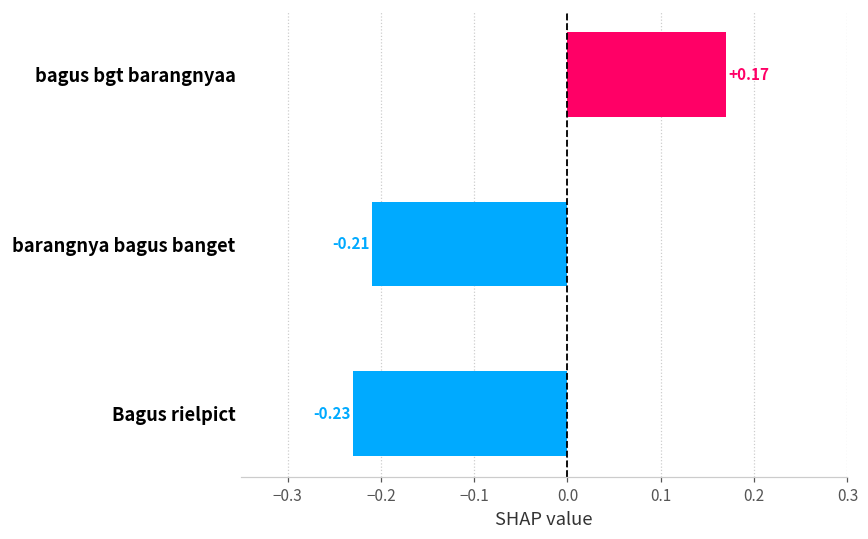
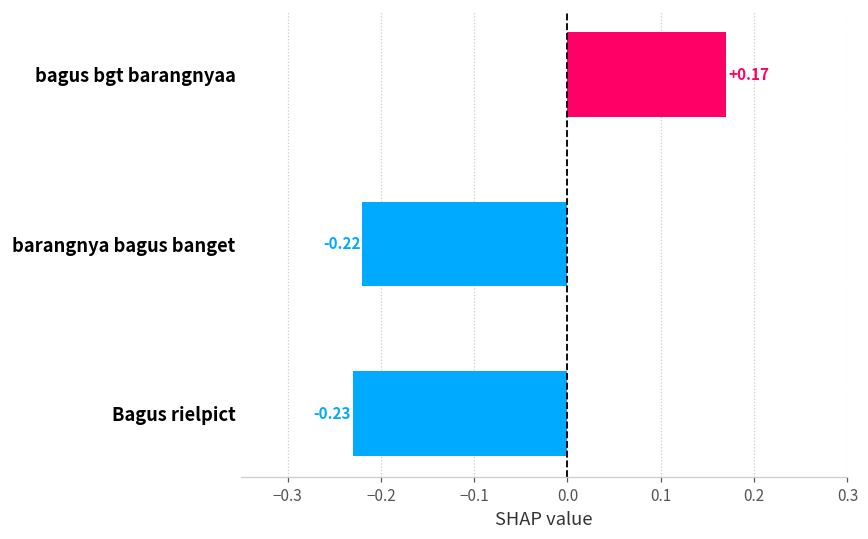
  {
    "bagus bgt barangnyaa": "+0.17",
-   "barangnya bagus banget": "-0.21",
+   "barangnya bagus banget": "-0.22",
    "Bagus rielpict": "-0.23"
  }
